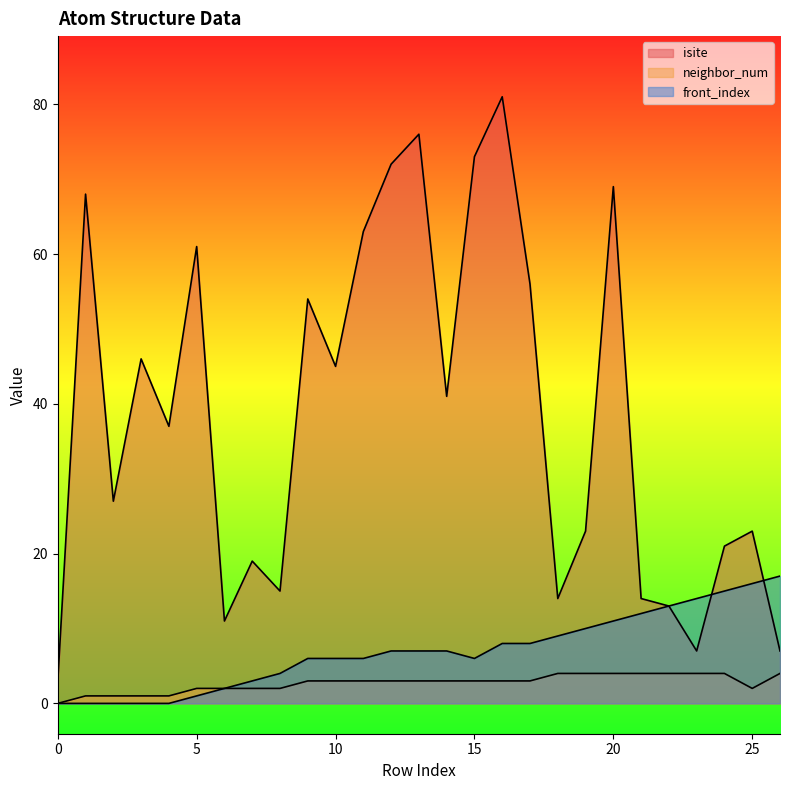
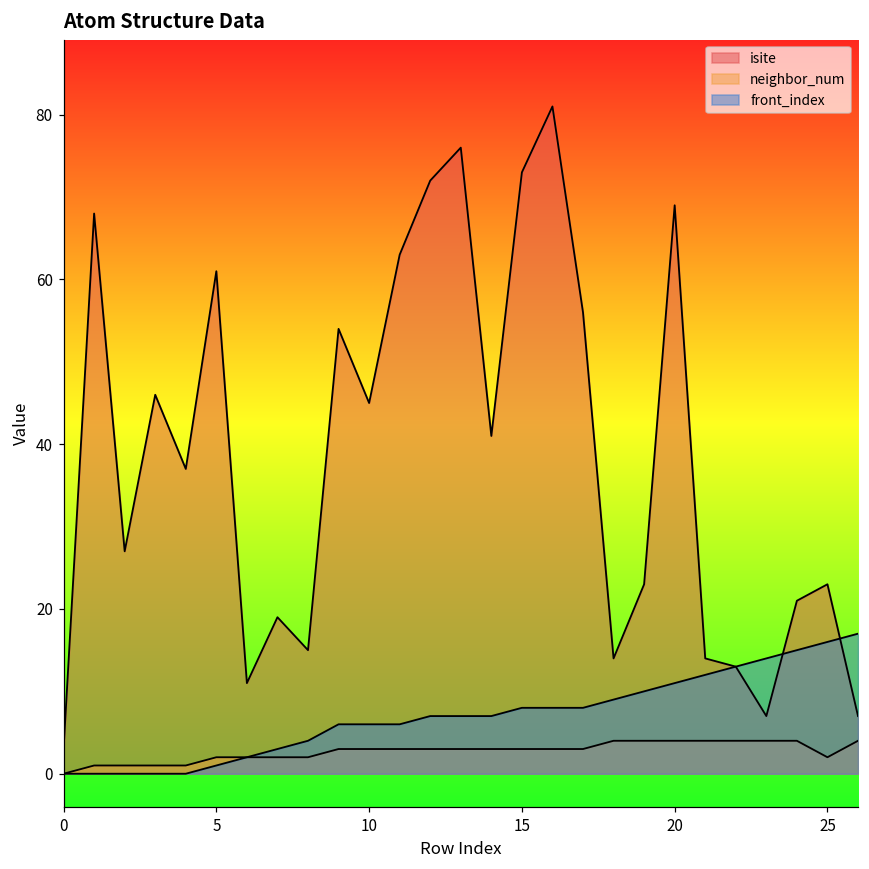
  {
    "isite": {
      "0": 3,
      "5": 61,
      "10": 45,
      "15": 73,
      "20": 69,
      "25": 23
    },
    "neighbor_num": {
      "5": 2,
      "10": 3,
      "15": 3,
      "20": 4,
      "25": 2
    },
    "front_index": {
      "5": 1,
      "10": 6,
-     "15": 6,
+     "15": 8,
      "20": 11,
      "25": 16
    }
  }
